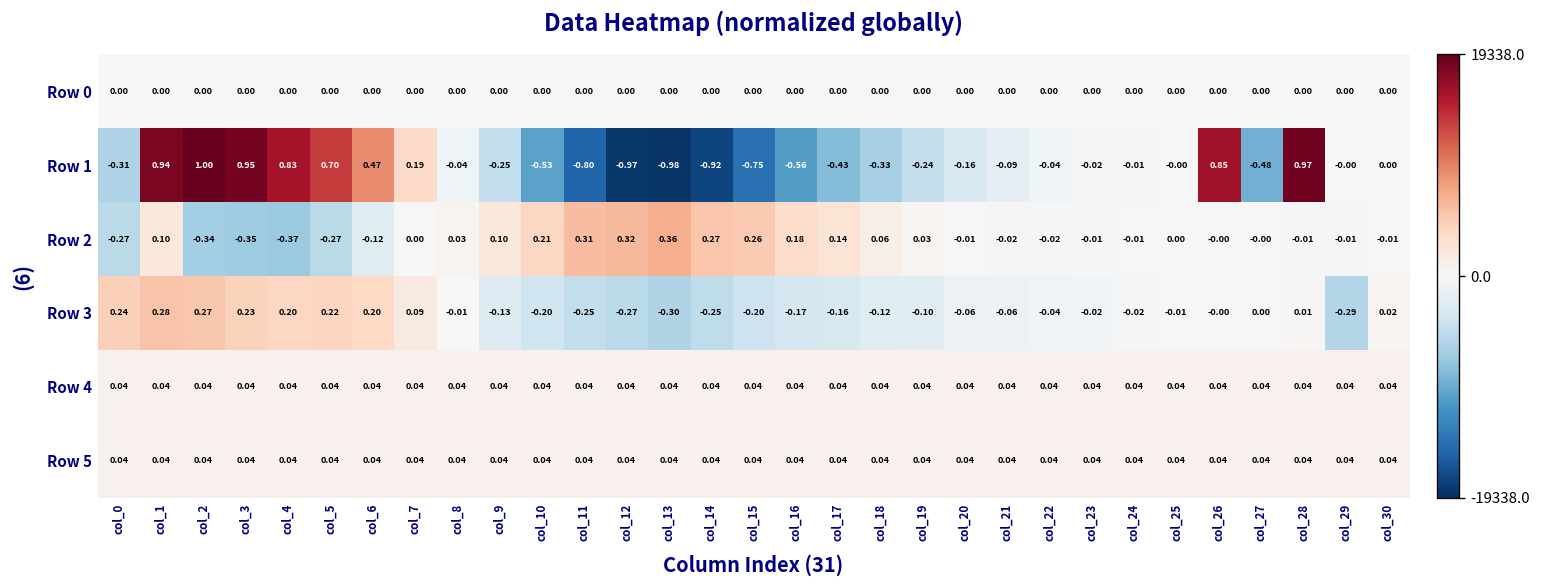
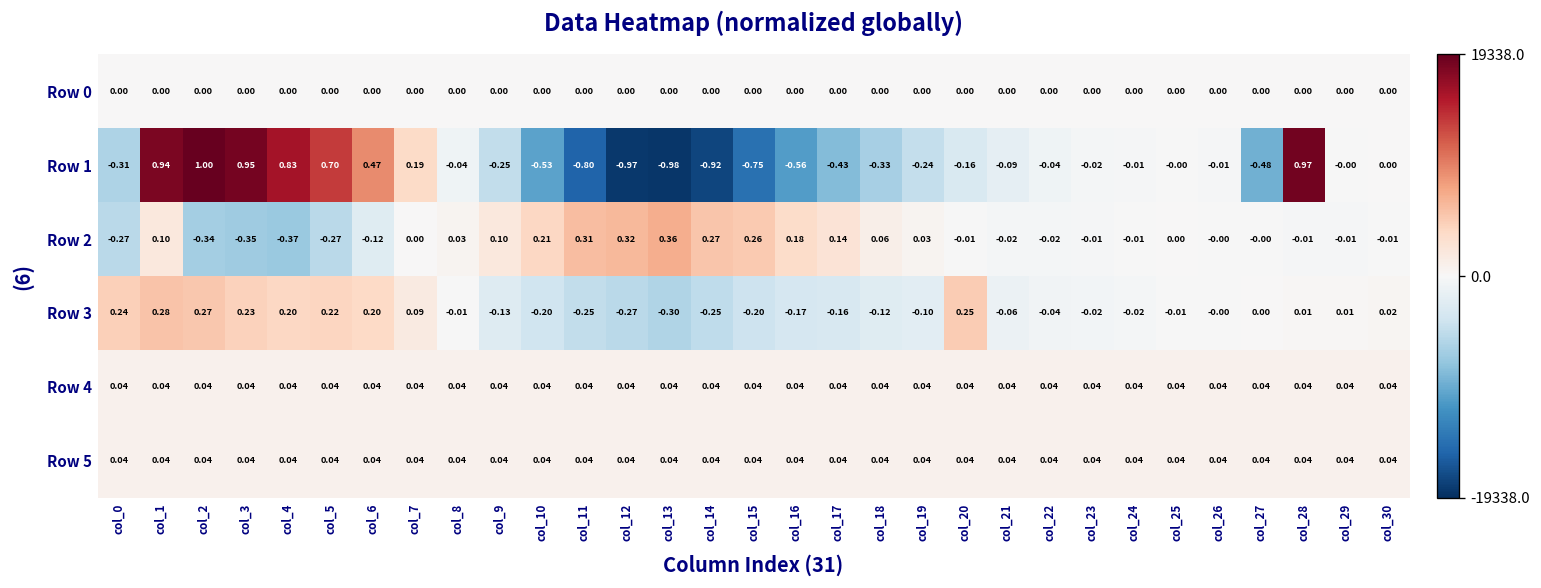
  {
    "Row 0": {
      "col_0": 0.00,
      "col_1": 0.00,
      "col_2": 0.00,
      "col_3": 0.00,
      "col_4": 0.00,
      "col_5": 0.00,
      "col_6": 0.00,
      "col_7": 0.00,
      "col_8": 0.00,
      "col_9": 0.00,
      "col_10": 0.00,
      "col_11": 0.00,
      "col_12": 0.00,
      "col_13": 0.00,
      "col_14": 0.00,
      "col_15": 0.00,
      "col_16": 0.00,
      "col_17": 0.00,
      "col_18": 0.00,
      "col_19": 0.00,
      "col_20": 0.00,
      "col_21": 0.00,
      "col_22": 0.00,
      "col_23": 0.00,
      "col_24": 0.00,
      "col_25": 0.00,
      "col_26": 0.00,
      "col_27": 0.00,
      "col_28": 0.00,
      "col_29": 0.00,
      "col_30": 0.00
    },
    "Row 1": {
      "col_0": -0.31,
      "col_1": 0.94,
      "col_2": 1.00,
      "col_3": 0.95,
      "col_4": 0.83,
      "col_5": 0.70,
      "col_6": 0.47,
      "col_7": 0.19,
      "col_8": -0.04,
      "col_9": -0.25,
      "col_10": -0.53,
      "col_11": -0.80,
      "col_12": -0.97,
      "col_13": -0.98,
      "col_14": -0.92,
      "col_15": -0.75,
      "col_16": -0.56,
      "col_17": -0.43,
      "col_18": -0.33,
      "col_19": -0.24,
      "col_20": -0.16,
      "col_21": -0.09,
      "col_22": -0.04,
      "col_23": -0.02,
      "col_24": -0.01,
      "col_25": -0.00,
-     "col_26": 0.85,
+     "col_26": -0.01,
      "col_27": -0.48,
      "col_28": 0.97,
      "col_29": -0.00,
      "col_30": 0.00
    },
    "Row 2": {
      "col_0": -0.27,
      "col_1": 0.10,
      "col_2": -0.34,
      "col_3": -0.35,
      "col_4": -0.37,
      "col_5": -0.27,
      "col_6": -0.12,
      "col_7": 0.00,
      "col_8": 0.03,
      "col_9": 0.10,
      "col_10": 0.21,
      "col_11": 0.31,
      "col_12": 0.32,
      "col_13": 0.36,
      "col_14": 0.27,
      "col_15": 0.26,
      "col_16": 0.18,
      "col_17": 0.14,
      "col_18": 0.06,
      "col_19": 0.03,
      "col_20": -0.01,
      "col_21": -0.02,
      "col_22": -0.02,
      "col_23": -0.01,
      "col_24": -0.01,
      "col_25": 0.00,
      "col_26": -0.00,
      "col_27": -0.00,
      "col_28": -0.01,
      "col_29": -0.01,
      "col_30": -0.01
    },
    "Row 3": {
      "col_0": 0.24,
      "col_1": 0.28,
      "col_2": 0.27,
      "col_3": 0.23,
      "col_4": 0.20,
      "col_5": 0.22,
      "col_6": 0.20,
      "col_7": 0.09,
      "col_8": -0.01,
      "col_9": -0.13,
      "col_10": -0.20,
      "col_11": -0.25,
      "col_12": -0.27,
      "col_13": -0.30,
      "col_14": -0.25,
      "col_15": -0.20,
      "col_16": -0.17,
      "col_17": -0.16,
      "col_18": -0.12,
      "col_19": -0.10,
-     "col_20": -0.06,
+     "col_20": 0.25,
      "col_21": -0.06,
      "col_22": -0.04,
      "col_23": -0.02,
      "col_24": -0.02,
      "col_25": -0.01,
      "col_26": -0.00,
      "col_27": 0.00,
      "col_28": 0.01,
-     "col_29": -0.29,
+     "col_29": 0.01,
      "col_30": 0.02
    },
    "Row 4": {
      "col_0": 0.04,
      "col_1": 0.04,
      "col_2": 0.04,
      "col_3": 0.04,
      "col_4": 0.04,
      "col_5": 0.04,
      "col_6": 0.04,
      "col_7": 0.04,
      "col_8": 0.04,
      "col_9": 0.04,
      "col_10": 0.04,
      "col_11": 0.04,
      "col_12": 0.04,
      "col_13": 0.04,
      "col_14": 0.04,
      "col_15": 0.04,
      "col_16": 0.04,
      "col_17": 0.04,
      "col_18": 0.04,
      "col_19": 0.04,
      "col_20": 0.04,
      "col_21": 0.04,
      "col_22": 0.04,
      "col_23": 0.04,
      "col_24": 0.04,
      "col_25": 0.04,
      "col_26": 0.04,
      "col_27": 0.04,
      "col_28": 0.04,
      "col_29": 0.04,
      "col_30": 0.04
    },
    "Row 5": {
      "col_0": 0.04,
      "col_1": 0.04,
      "col_2": 0.04,
      "col_3": 0.04,
      "col_4": 0.04,
      "col_5": 0.04,
      "col_6": 0.04,
      "col_7": 0.04,
      "col_8": 0.04,
      "col_9": 0.04,
      "col_10": 0.04,
      "col_11": 0.04,
      "col_12": 0.04,
      "col_13": 0.04,
      "col_14": 0.04,
      "col_15": 0.04,
      "col_16": 0.04,
      "col_17": 0.04,
      "col_18": 0.04,
      "col_19": 0.04,
      "col_20": 0.04,
      "col_21": 0.04,
      "col_22": 0.04,
      "col_23": 0.04,
      "col_24": 0.04,
      "col_25": 0.04,
      "col_26": 0.04,
      "col_27": 0.04,
      "col_28": 0.04,
      "col_29": 0.04,
      "col_30": 0.04
    }
  }
